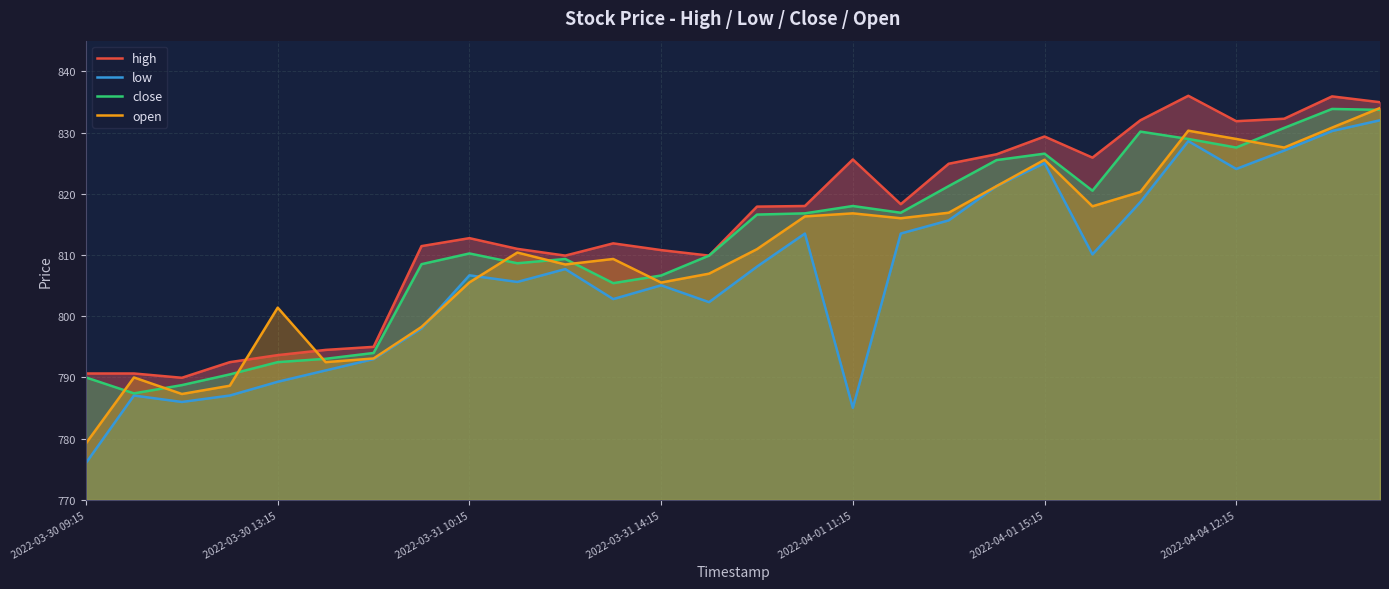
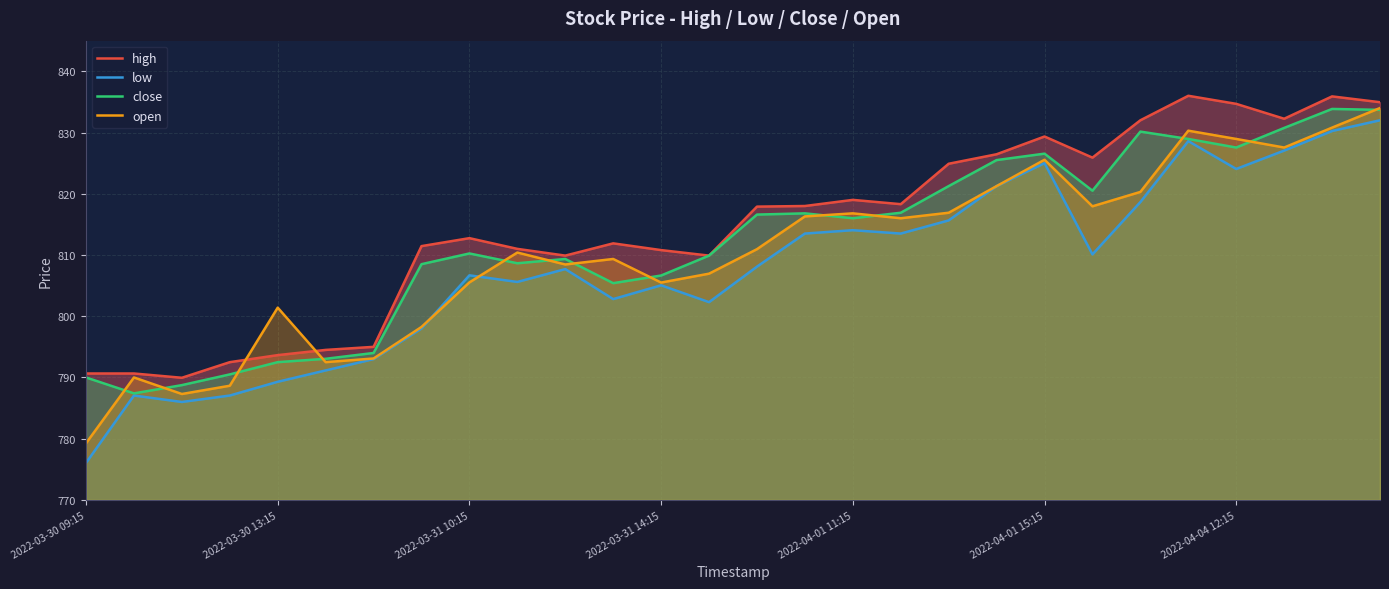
  {
    "high": {
      "2022-03-30 09:15": 791,
      "2022-03-30 13:15": 794,
      "2022-03-31 10:15": 813,
      "2022-03-31 14:15": 811,
-     "2022-04-01 11:15": 826,
+     "2022-04-01 11:15": 819,
      "2022-04-01 15:15": 829,
-     "2022-04-04 12:15": 832
+     "2022-04-04 12:15": 835
    },
    "low": {
      "2022-03-30 09:15": 776,
      "2022-03-30 13:15": 789,
      "2022-03-31 10:15": 807,
      "2022-03-31 14:15": 805,
-     "2022-04-01 11:15": 785,
+     "2022-04-01 11:15": 814,
      "2022-04-01 15:15": 825,
      "2022-04-04 12:15": 824
    },
    "close": {
      "2022-03-30 09:15": 790,
      "2022-03-30 13:15": 793,
      "2022-03-31 10:15": 810,
      "2022-03-31 14:15": 807,
-     "2022-04-01 11:15": 818,
+     "2022-04-01 11:15": 816,
      "2022-04-01 15:15": 827,
      "2022-04-04 12:15": 828
    },
    "open": {
      "2022-03-30 09:15": 779,
      "2022-03-30 13:15": 801,
      "2022-03-31 10:15": 806,
      "2022-03-31 14:15": 806,
      "2022-04-01 11:15": 817,
      "2022-04-01 15:15": 826,
      "2022-04-04 12:15": 829
    }
  }
